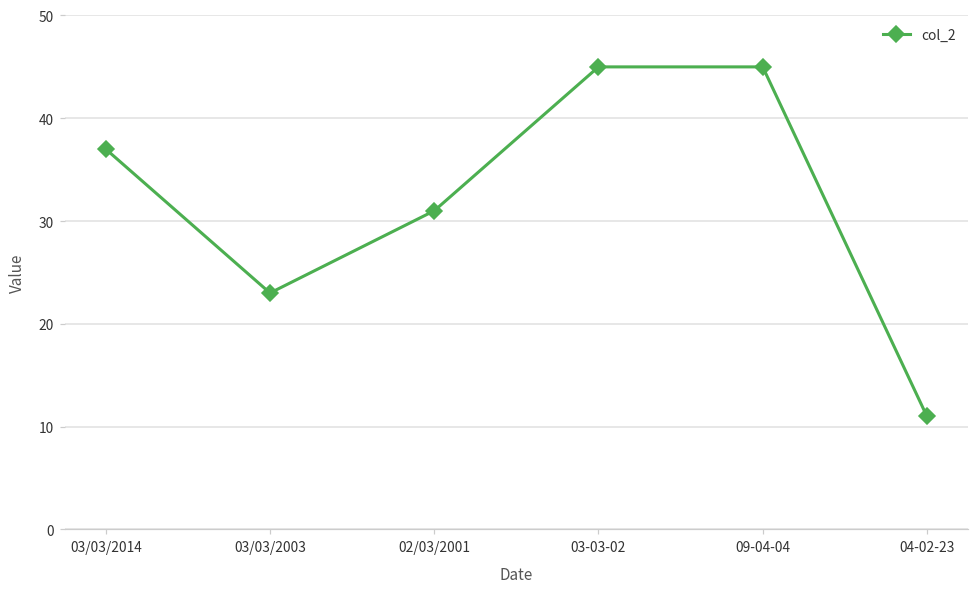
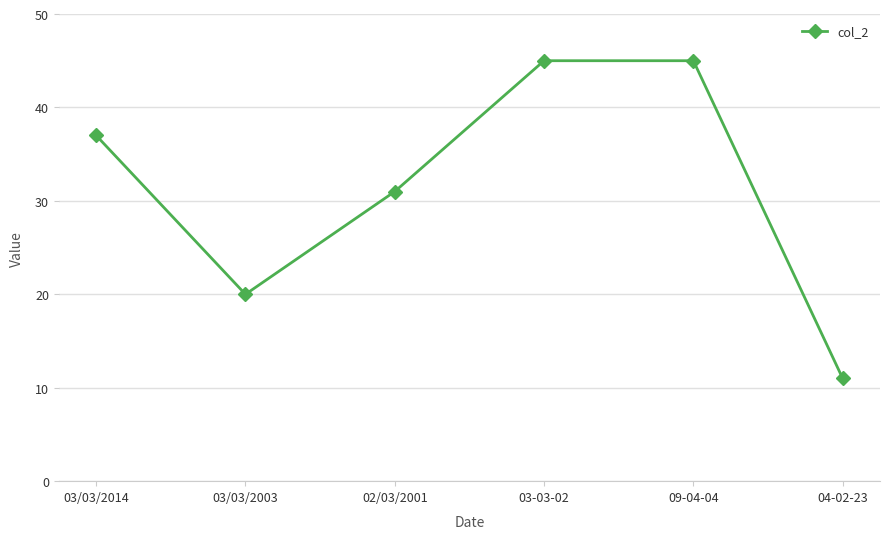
  {
    "03/03/2014": 37,
-   "03/03/2003": 23,
+   "03/03/2003": 20,
    "02/03/2001": 31,
    "03-03-02": 45,
    "09-04-04": 45,
    "04-02-23": 11
  }
